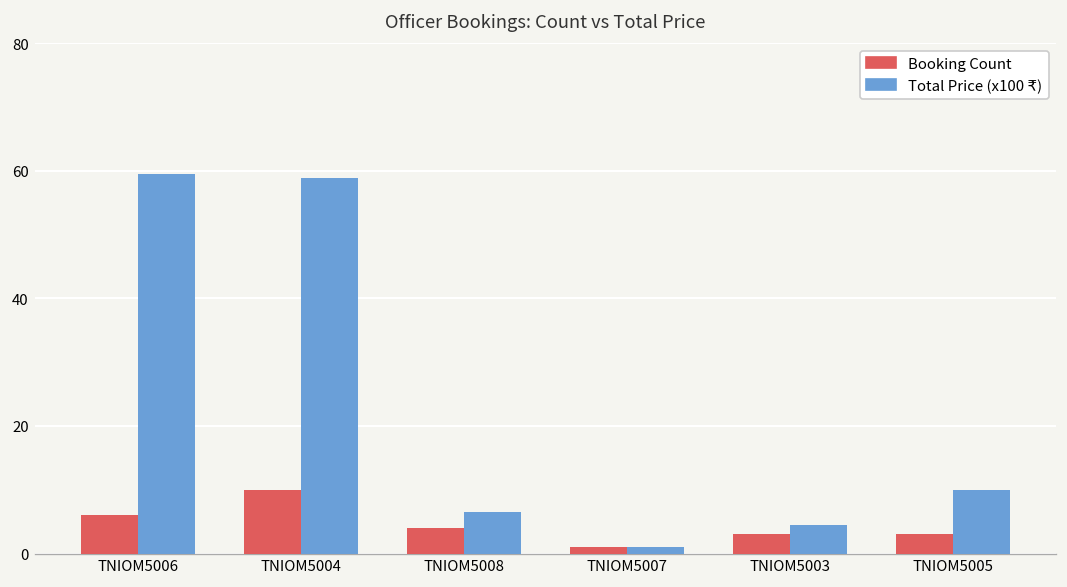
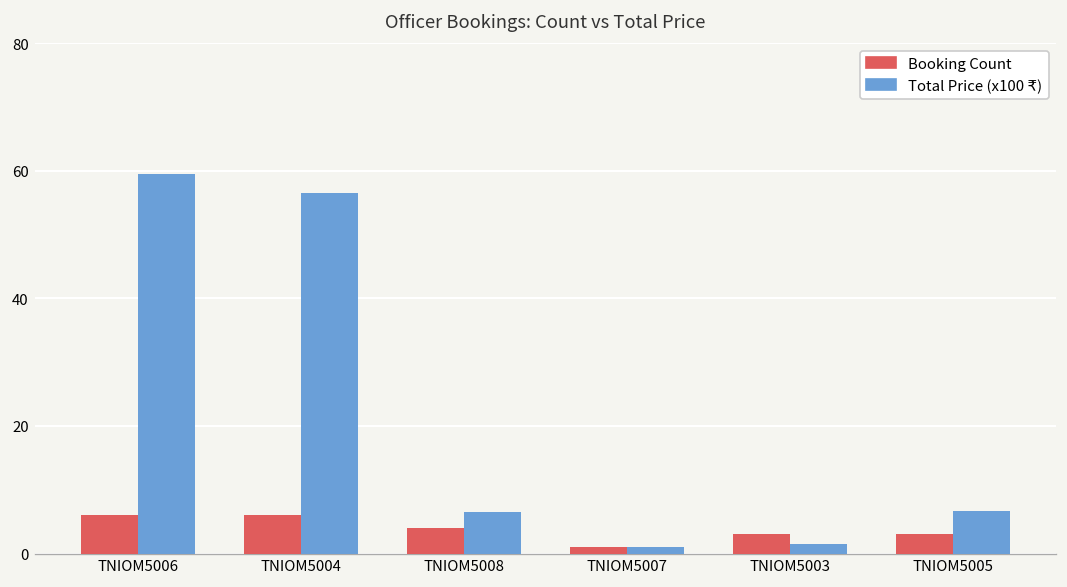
  {
    "Booking Count": {
      "TNIOM5006": 6,
-     "TNIOM5004": 10,
+     "TNIOM5004": 6,
      "TNIOM5008": 4,
      "TNIOM5007": 1,
      "TNIOM5003": 3,
      "TNIOM5005": 3
    },
    "Total Price (x100 ₹)": {
      "TNIOM5006": 60,
-     "TNIOM5004": 59,
+     "TNIOM5004": 57,
      "TNIOM5008": 7,
      "TNIOM5007": 1,
-     "TNIOM5003": 5,
-     "TNIOM5005": 10
+     "TNIOM5003": 2,
+     "TNIOM5005": 7
    }
  }
